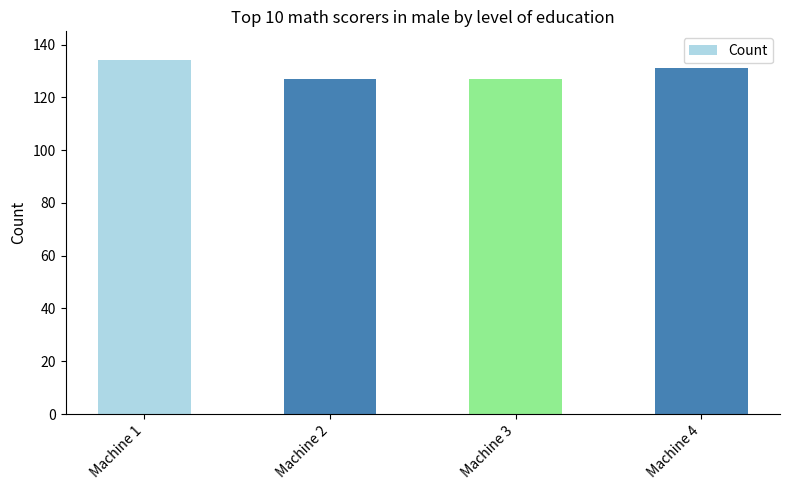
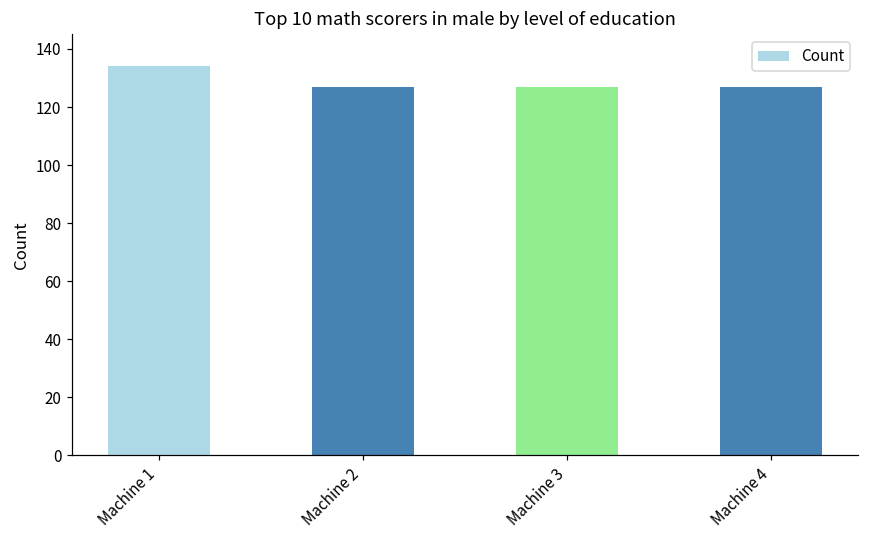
  {
    "Machine 1": 134,
    "Machine 2": 127,
    "Machine 3": 127,
-   "Machine 4": 131
+   "Machine 4": 127
  }
